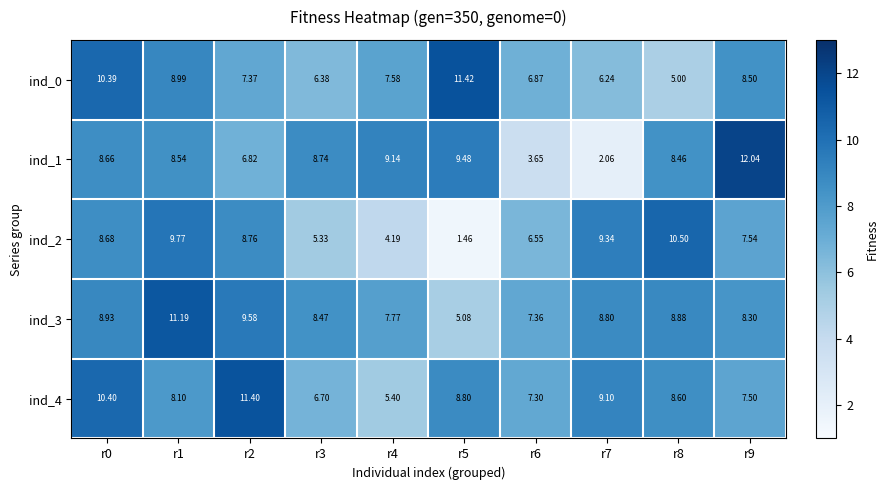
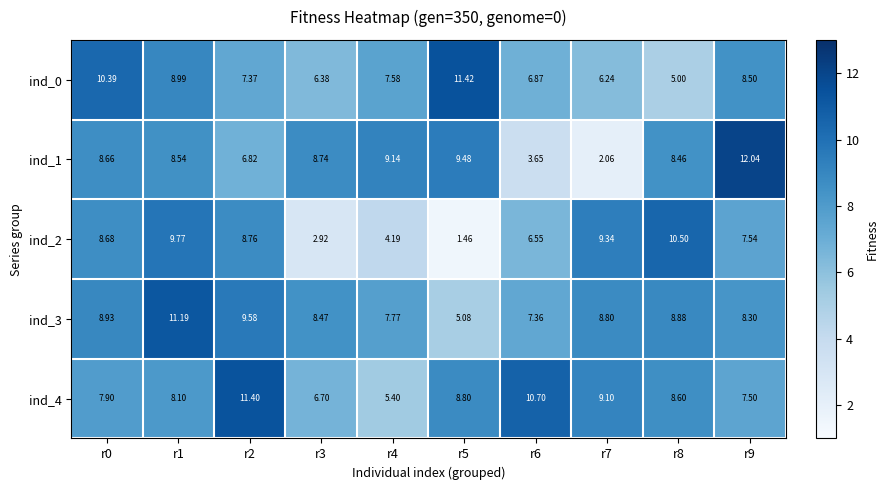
  {
    "ind_0": {
      "r0": 10.39,
      "r1": 8.99,
      "r2": 7.37,
      "r3": 6.38,
      "r4": 7.58,
      "r5": 11.42,
      "r6": 6.87,
      "r7": 6.24,
      "r8": 5.00,
      "r9": 8.50
    },
    "ind_1": {
      "r0": 8.66,
      "r1": 8.54,
      "r2": 6.82,
      "r3": 8.74,
      "r4": 9.14,
      "r5": 9.48,
      "r6": 3.65,
      "r7": 2.06,
      "r8": 8.46,
      "r9": 12.04
    },
    "ind_2": {
      "r0": 8.68,
      "r1": 9.77,
      "r2": 8.76,
-     "r3": 5.33,
+     "r3": 2.92,
      "r4": 4.19,
      "r5": 1.46,
      "r6": 6.55,
      "r7": 9.34,
      "r8": 10.50,
      "r9": 7.54
    },
    "ind_3": {
      "r0": 8.93,
      "r1": 11.19,
      "r2": 9.58,
      "r3": 8.47,
      "r4": 7.77,
      "r5": 5.08,
      "r6": 7.36,
      "r7": 8.80,
      "r8": 8.88,
      "r9": 8.30
    },
    "ind_4": {
-     "r0": 10.40,
+     "r0": 7.90,
      "r1": 8.10,
      "r2": 11.40,
      "r3": 6.70,
      "r4": 5.40,
      "r5": 8.80,
-     "r6": 7.30,
+     "r6": 10.70,
      "r7": 9.10,
      "r8": 8.60,
      "r9": 7.50
    }
  }
